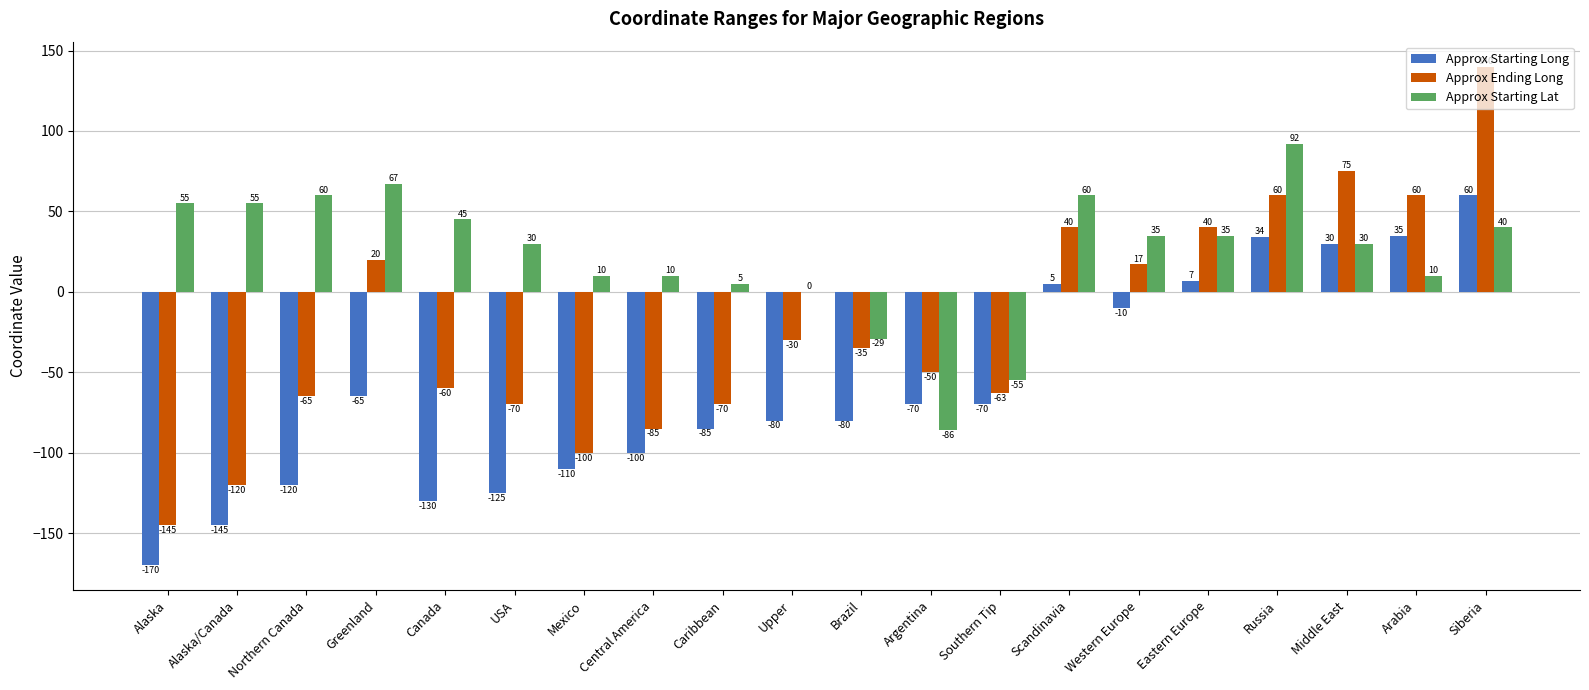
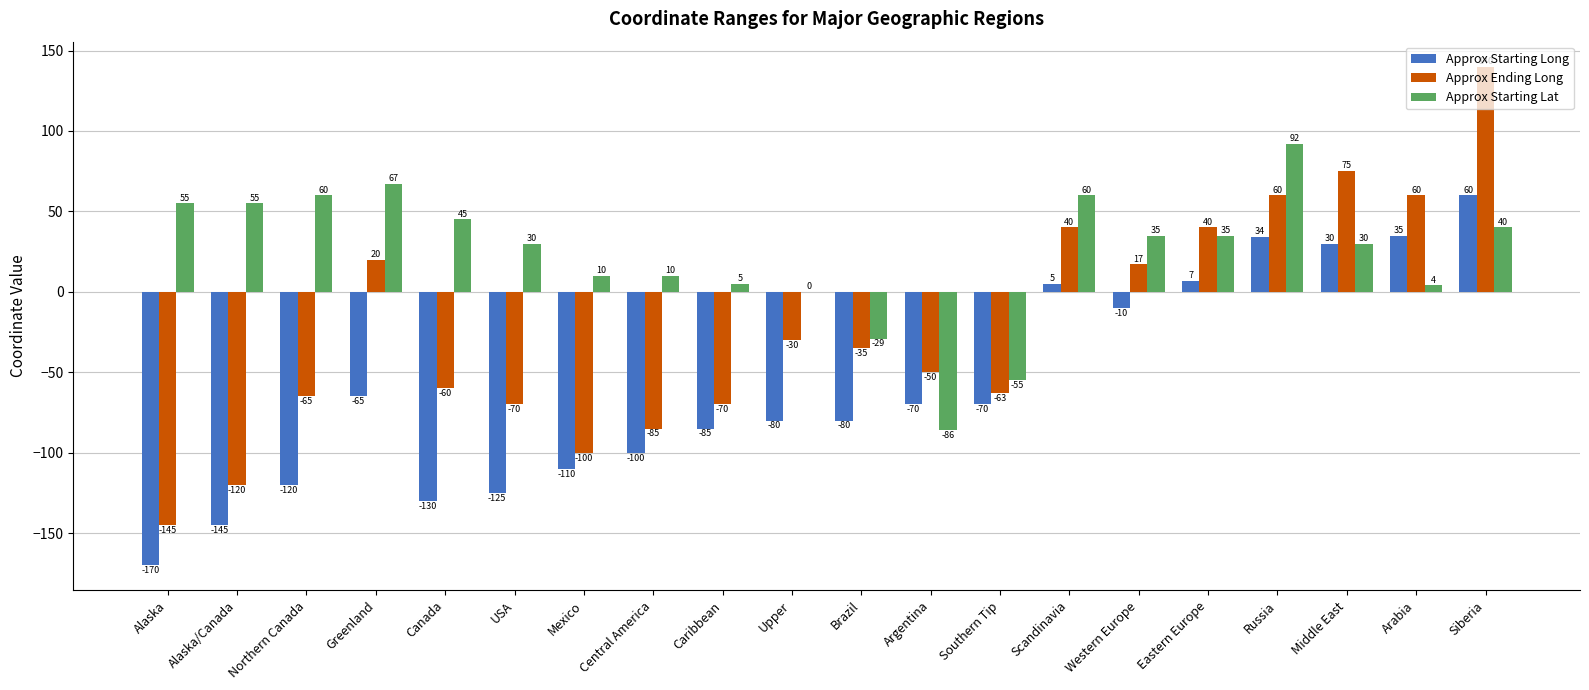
  {
    "Approx Starting Long": {
      "Alaska": -170,
      "Alaska/Canada": -145,
      "Northern Canada": -120,
      "Greenland": -65,
      "Canada": -130,
      "USA": -125,
      "Mexico": -110,
      "Central America": -100,
      "Caribbean": -85,
      "Upper": -80,
      "Brazil": -80,
      "Argentina": -70,
      "Southern Tip": -70,
      "Scandinavia": 5,
      "Western Europe": -10,
      "Eastern Europe": 7,
      "Russia": 34,
      "Middle East": 30,
      "Arabia": 35,
      "Siberia": 60
    },
    "Approx Ending Long": {
      "Alaska": -145,
      "Alaska/Canada": -120,
      "Northern Canada": -65,
      "Greenland": 20,
      "Canada": -60,
      "USA": -70,
      "Mexico": -100,
      "Central America": -85,
      "Caribbean": -70,
      "Upper": -30,
      "Brazil": -35,
      "Argentina": -50,
      "Southern Tip": -63,
      "Scandinavia": 40,
      "Western Europe": 17,
      "Eastern Europe": 40,
      "Russia": 60,
      "Middle East": 75,
      "Arabia": 60
    },
    "Approx Starting Lat": {
      "Alaska": 55,
      "Alaska/Canada": 55,
      "Northern Canada": 60,
      "Greenland": 67,
      "Canada": 45,
      "USA": 30,
      "Mexico": 10,
      "Central America": 10,
      "Caribbean": 5,
      "Upper": 0,
      "Brazil": -29,
      "Argentina": -86,
      "Southern Tip": -55,
      "Scandinavia": 60,
      "Western Europe": 35,
      "Eastern Europe": 35,
      "Russia": 92,
      "Middle East": 30,
-     "Arabia": 10,
+     "Arabia": 4,
      "Siberia": 40
    }
  }
